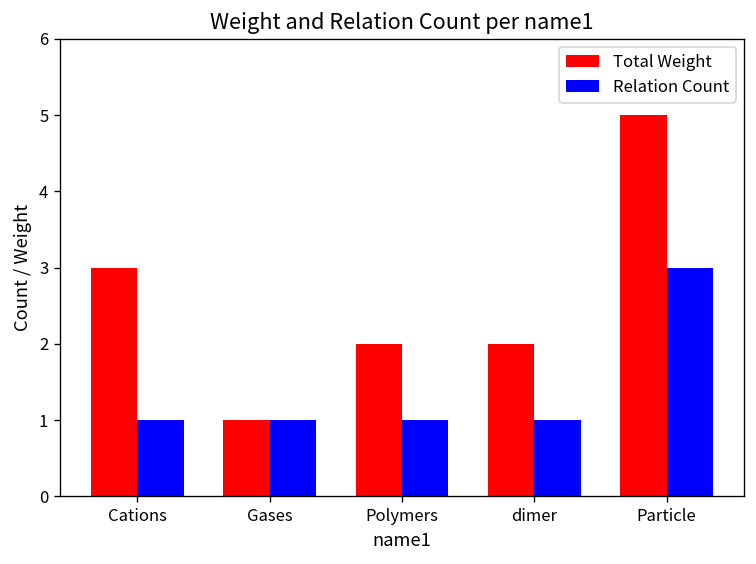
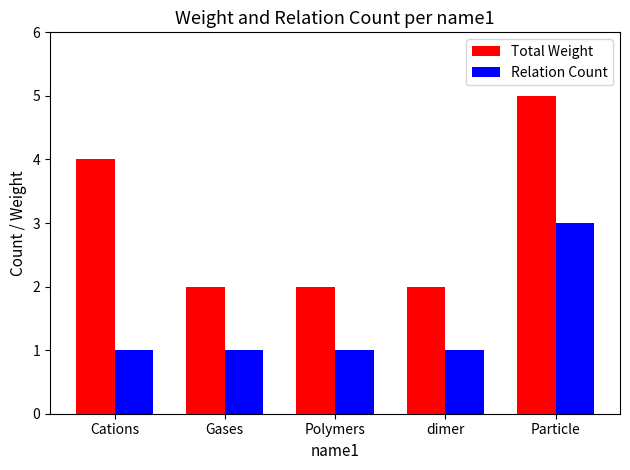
  {
    "Total Weight": {
-     "Cations": 3,
-     "Gases": 1,
+     "Cations": 4,
+     "Gases": 2,
      "Polymers": 2,
      "dimer": 2,
      "Particle": 5
    },
    "Relation Count": {
      "Cations": 1,
      "Gases": 1,
      "Polymers": 1,
      "dimer": 1,
      "Particle": 3
    }
  }
